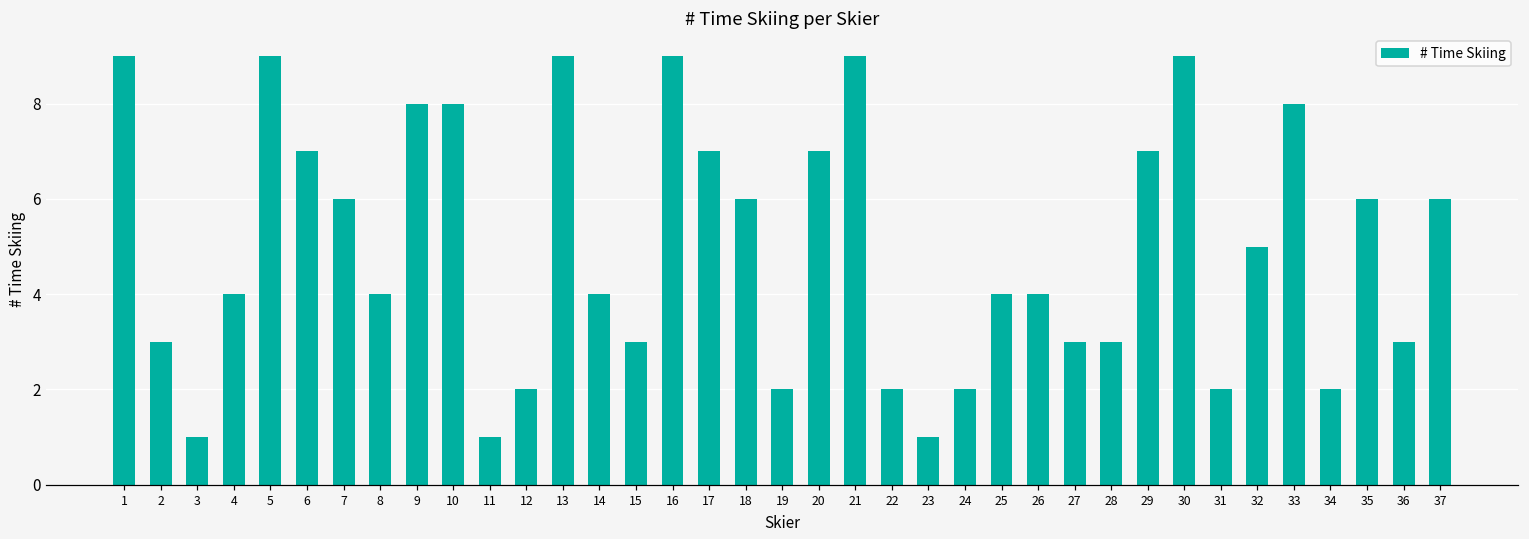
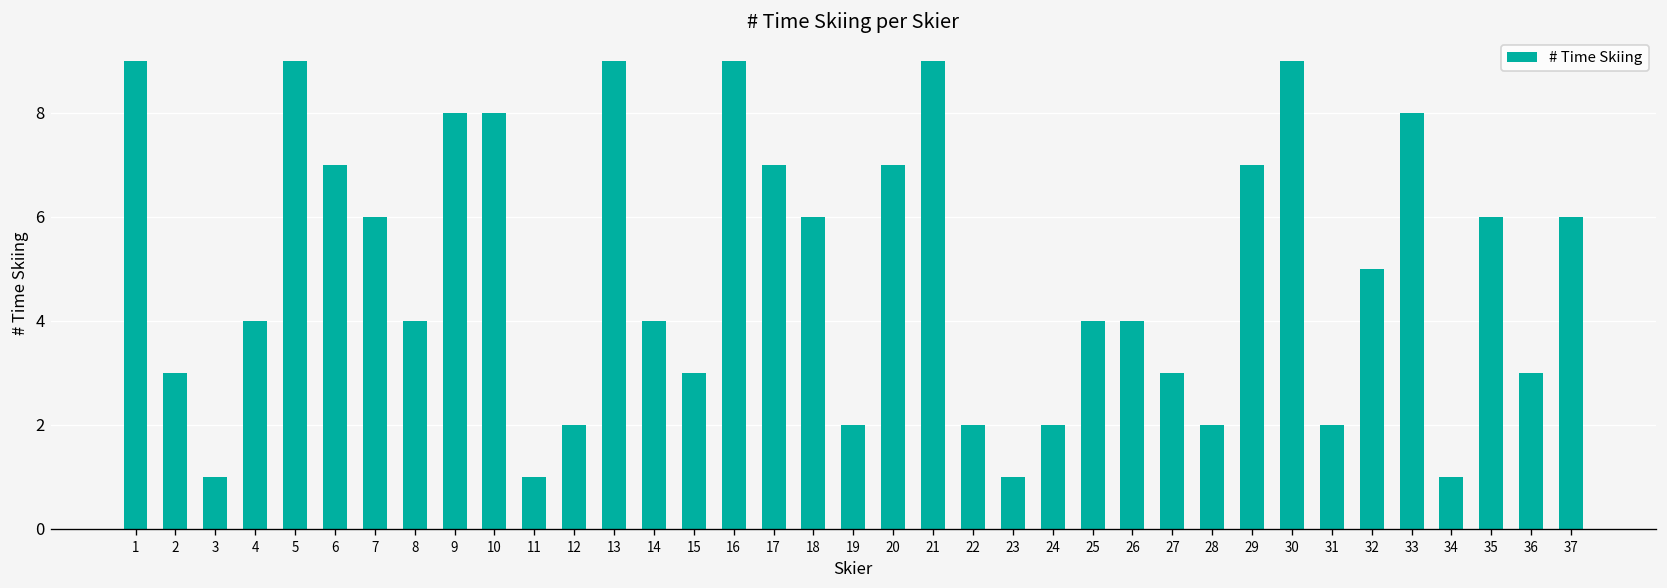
  {
    "1": 9,
    "2": 3,
    "3": 1,
    "4": 4,
    "5": 9,
    "6": 7,
    "7": 6,
    "8": 4,
    "9": 8,
    "10": 8,
    "11": 1,
    "12": 2,
    "13": 9,
    "14": 4,
    "15": 3,
    "16": 9,
    "17": 7,
    "18": 6,
    "19": 2,
    "20": 7,
    "21": 9,
    "22": 2,
    "23": 1,
    "24": 2,
    "25": 4,
    "26": 4,
    "27": 3,
-   "28": 3,
+   "28": 2,
    "29": 7,
    "30": 9,
    "31": 2,
    "32": 5,
    "33": 8,
-   "34": 2,
+   "34": 1,
    "35": 6,
    "36": 3,
    "37": 6
  }
